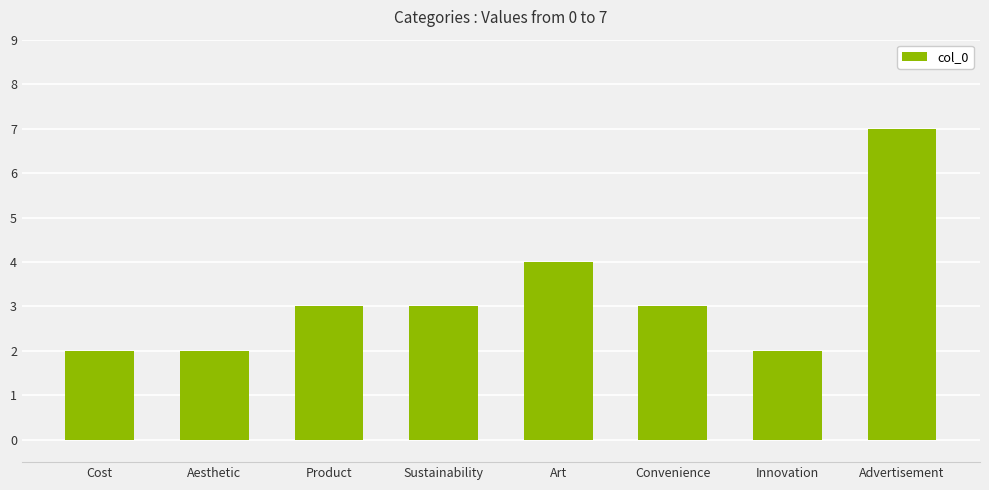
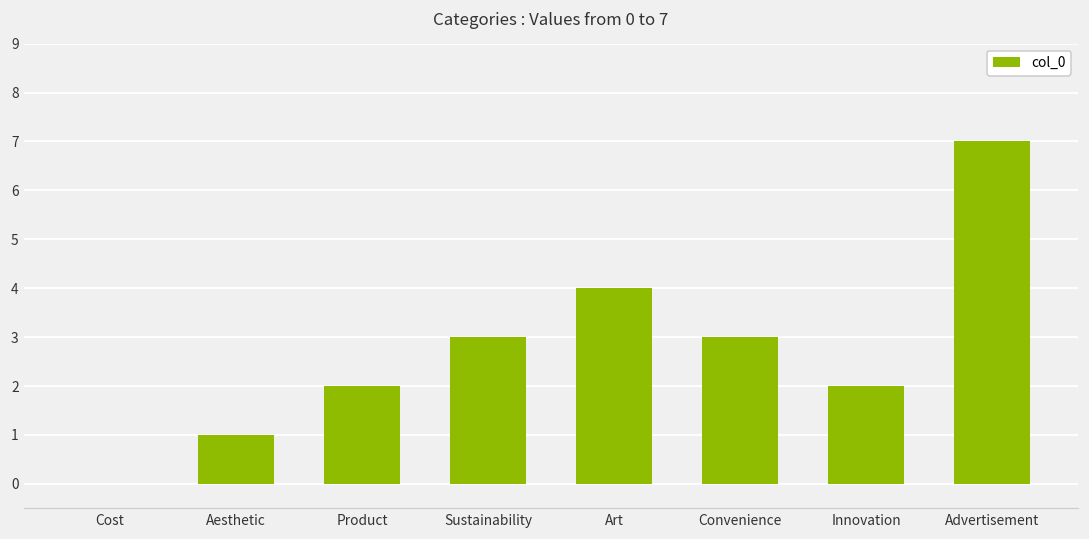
  {
-   "Cost": 2,
-   "Aesthetic": 2,
-   "Product": 3,
+   "Cost": 0,
+   "Aesthetic": 1,
+   "Product": 2,
    "Sustainability": 3,
    "Art": 4,
    "Convenience": 3,
    "Innovation": 2,
    "Advertisement": 7
  }
